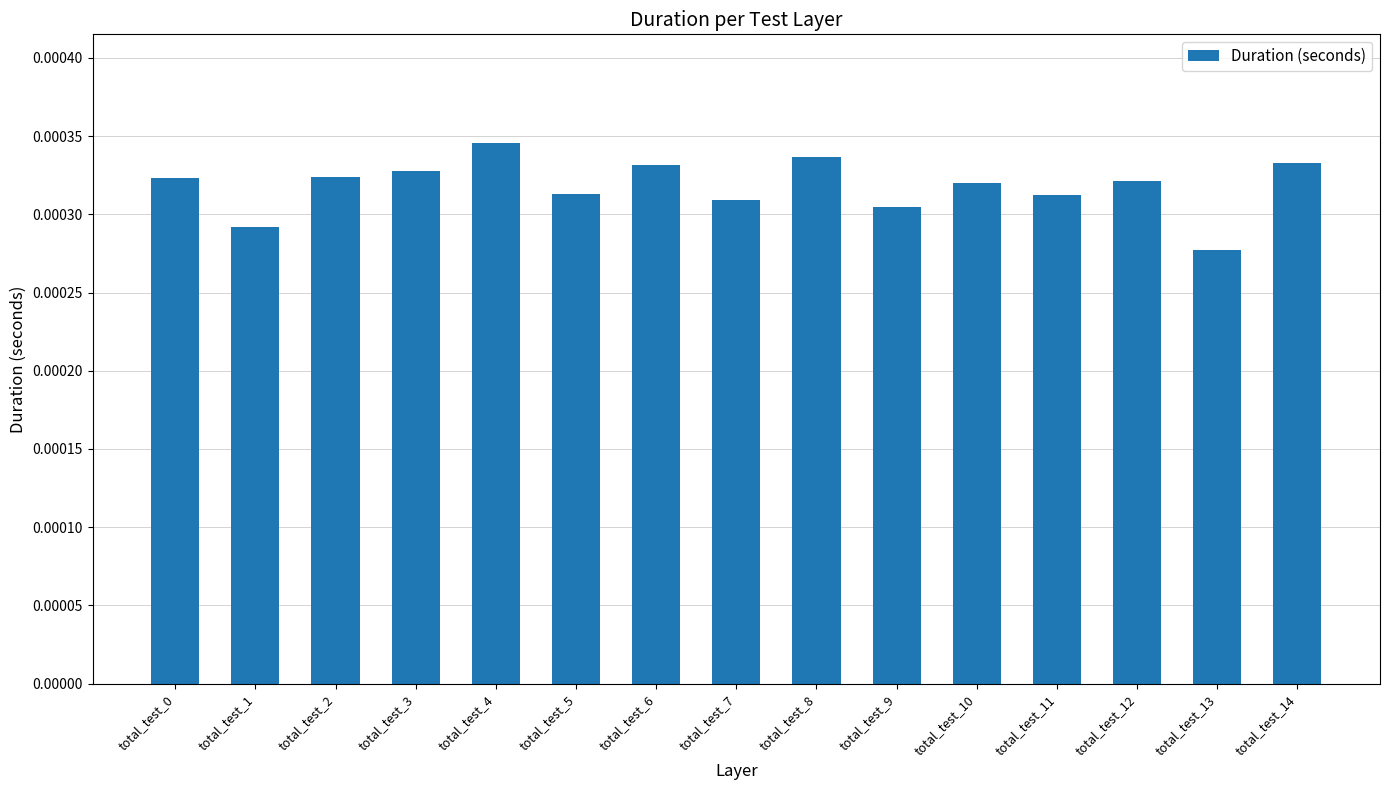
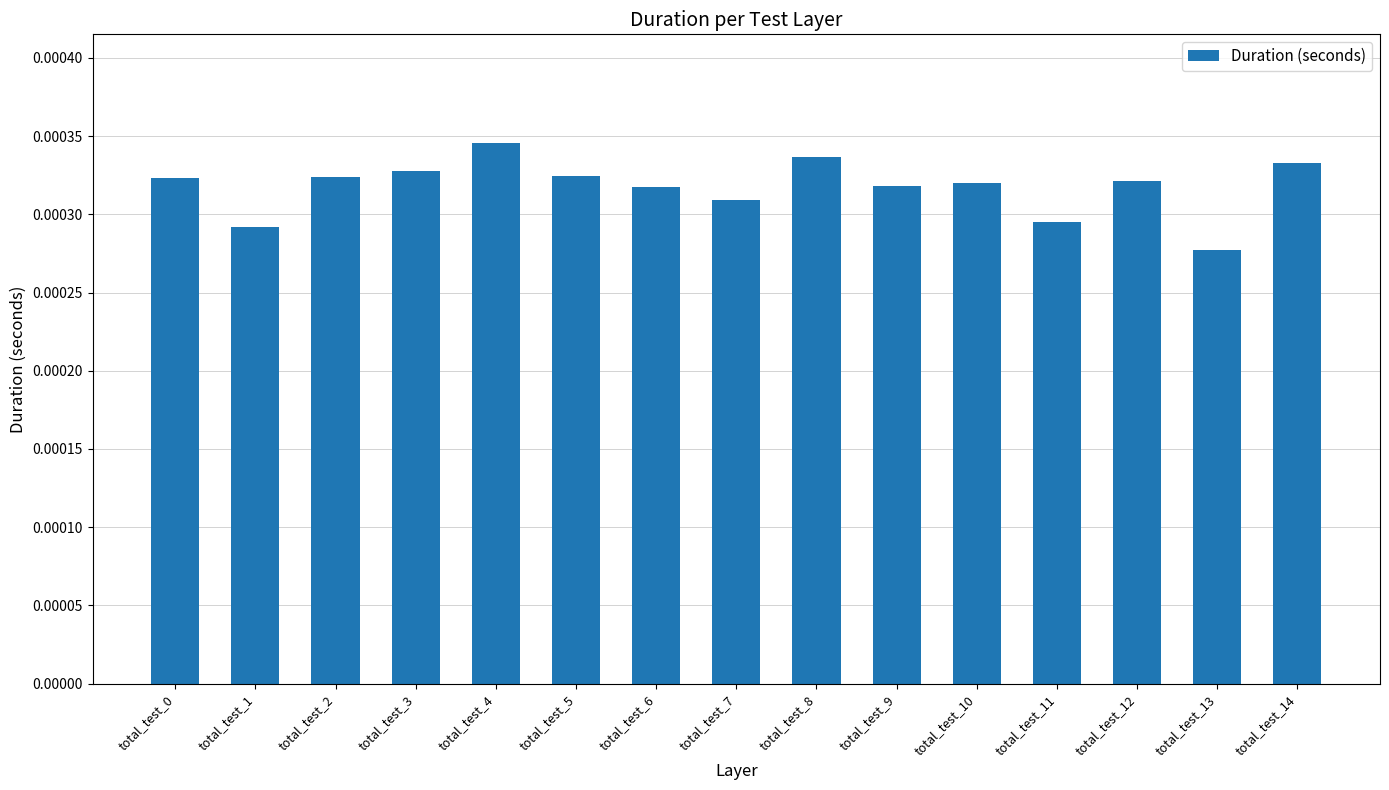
  {
    "total_test_0": 0.000323,
    "total_test_1": 0.000292,
    "total_test_2": 0.000324,
    "total_test_3": 0.000328,
    "total_test_4": 0.000346,
-   "total_test_5": 0.000313,
-   "total_test_6": 0.000332,
+   "total_test_5": 0.000324,
+   "total_test_6": 0.000317,
    "total_test_7": 0.000309,
    "total_test_8": 0.000337,
-   "total_test_9": 0.000305,
+   "total_test_9": 0.000318,
    "total_test_10": 0.000320,
-   "total_test_11": 0.000312,
+   "total_test_11": 0.000295,
    "total_test_12": 0.000321,
    "total_test_13": 0.000277,
    "total_test_14": 0.000333
  }
